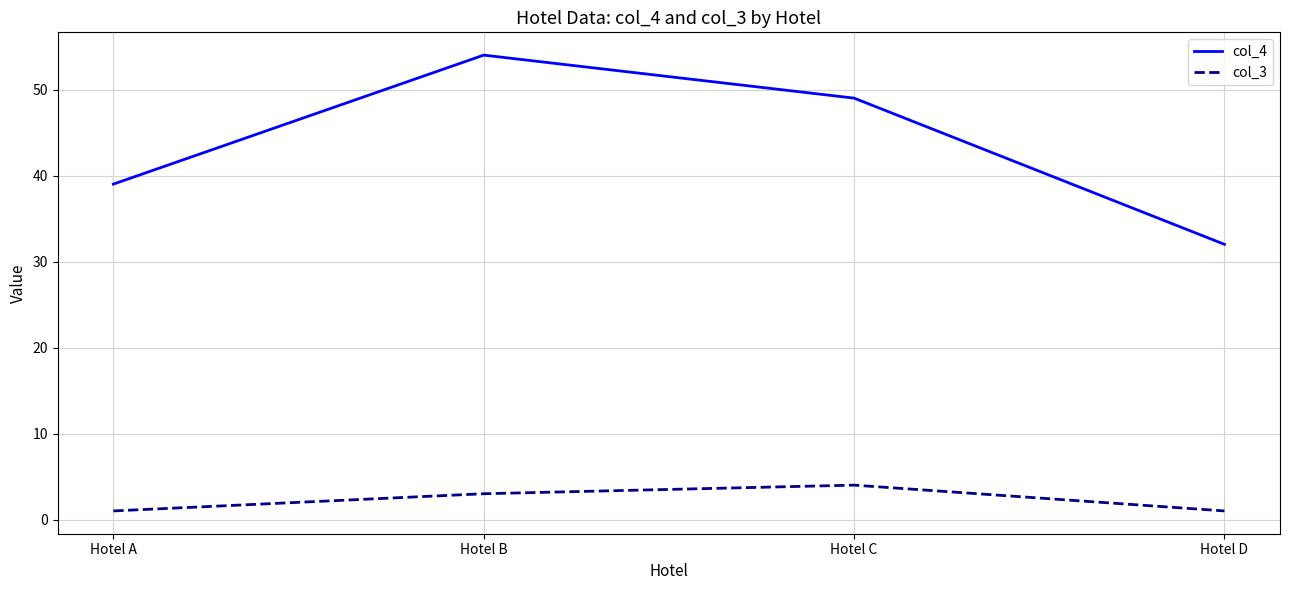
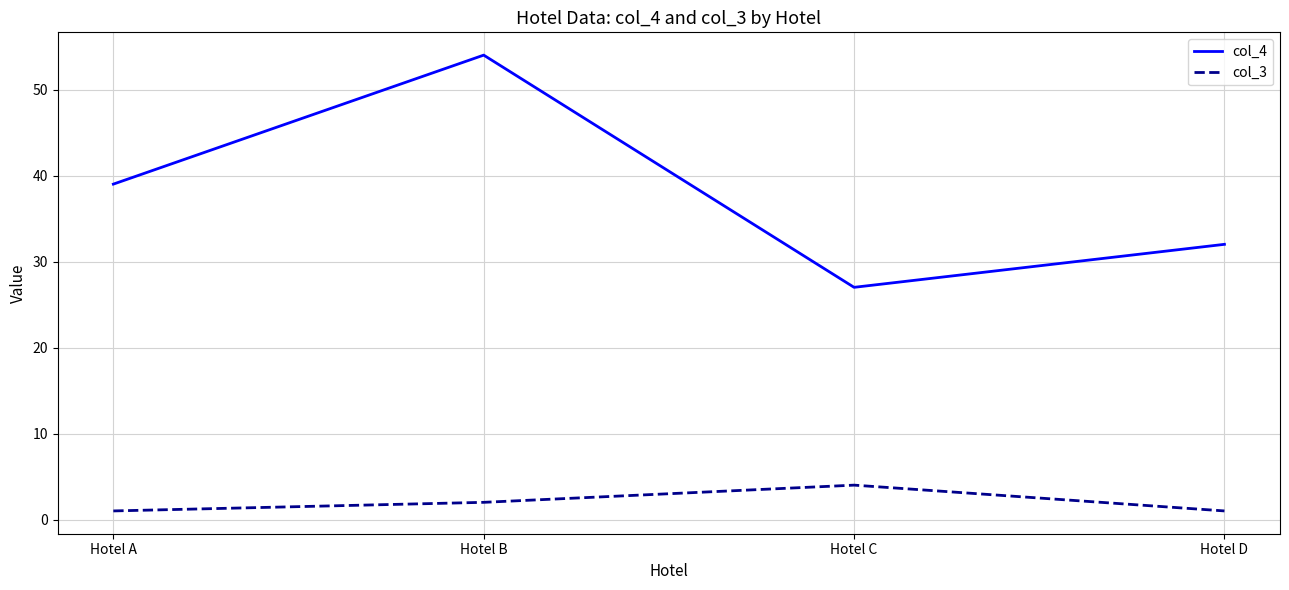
  {
    "col_4": {
      "Hotel A": 39,
      "Hotel B": 54,
-     "Hotel C": 49,
+     "Hotel C": 27,
      "Hotel D": 32
    },
    "col_3": {
      "Hotel A": 1,
-     "Hotel B": 3,
+     "Hotel B": 2,
      "Hotel C": 4,
      "Hotel D": 1
    }
  }
